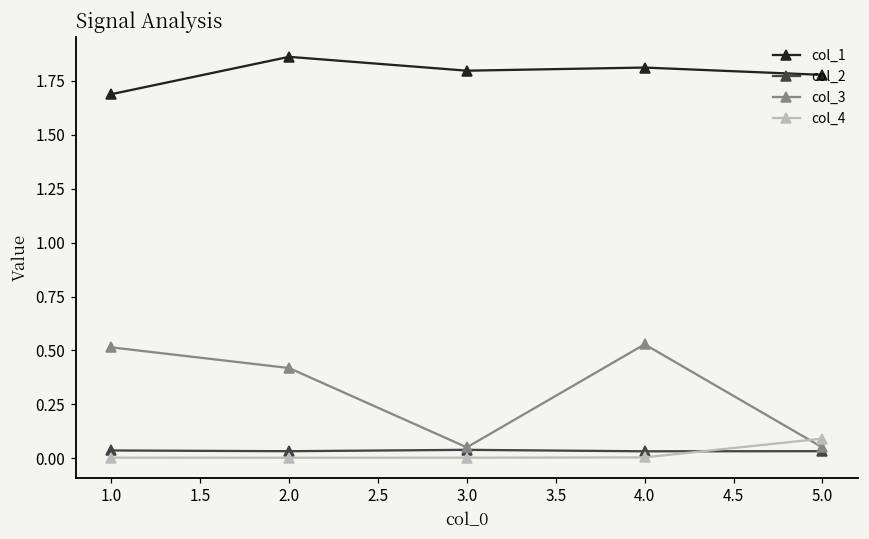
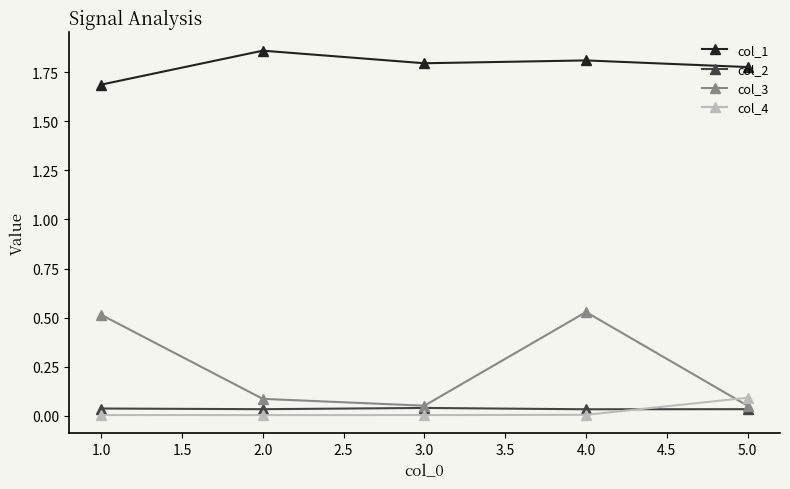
  {
    "col_3": {
      "1.0": 0.51,
-     "2.0": 0.42,
+     "2.0": 0.09,
      "4.0": 0.53,
      "5.0": 0.05
    },
    "col_4": {
      "1.0": 0.00,
      "2.0": 0.00,
      "3.0": 0.00,
      "4.0": 0.00,
      "5.0": 0.09
    }
  }
